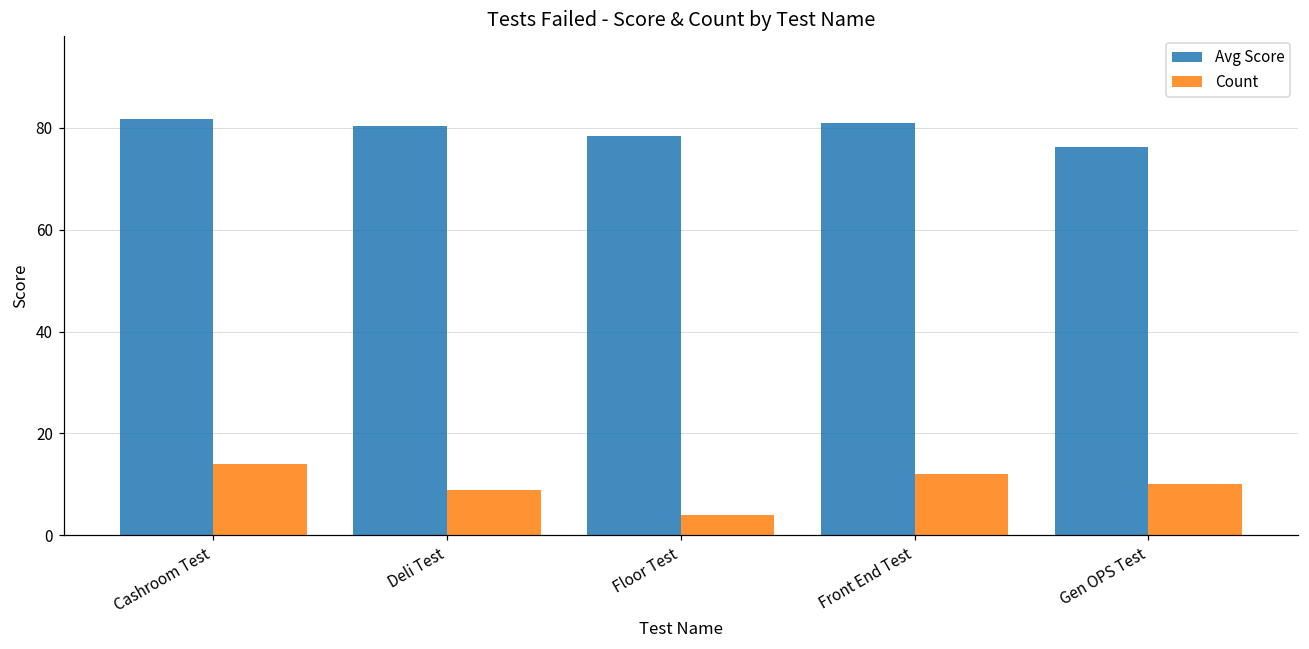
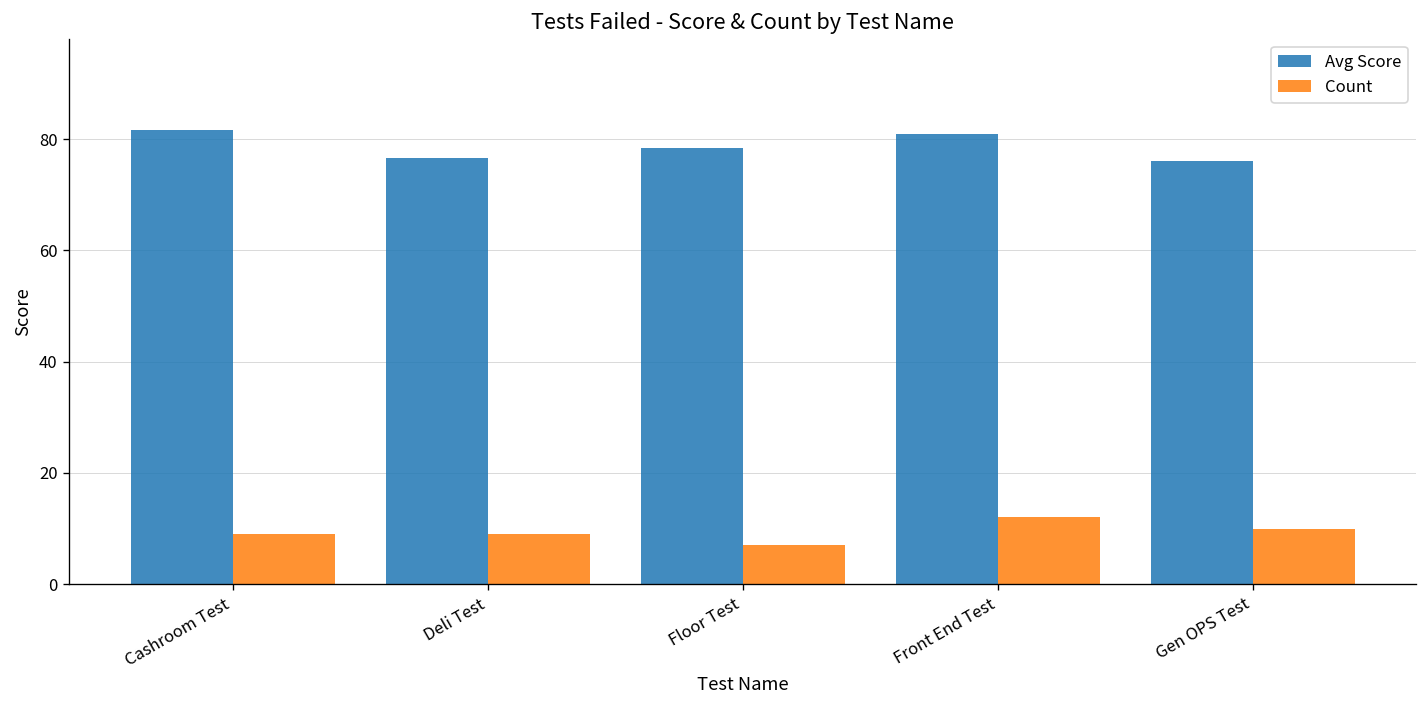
  {
    "Avg Score": {
      "Cashroom Test": 82,
-     "Deli Test": 80,
+     "Deli Test": 77,
      "Floor Test": 78,
      "Front End Test": 81,
      "Gen OPS Test": 76
    },
    "Count": {
-     "Cashroom Test": 14,
+     "Cashroom Test": 9,
      "Deli Test": 9,
-     "Floor Test": 4,
+     "Floor Test": 7,
      "Front End Test": 12,
      "Gen OPS Test": 10
    }
  }
